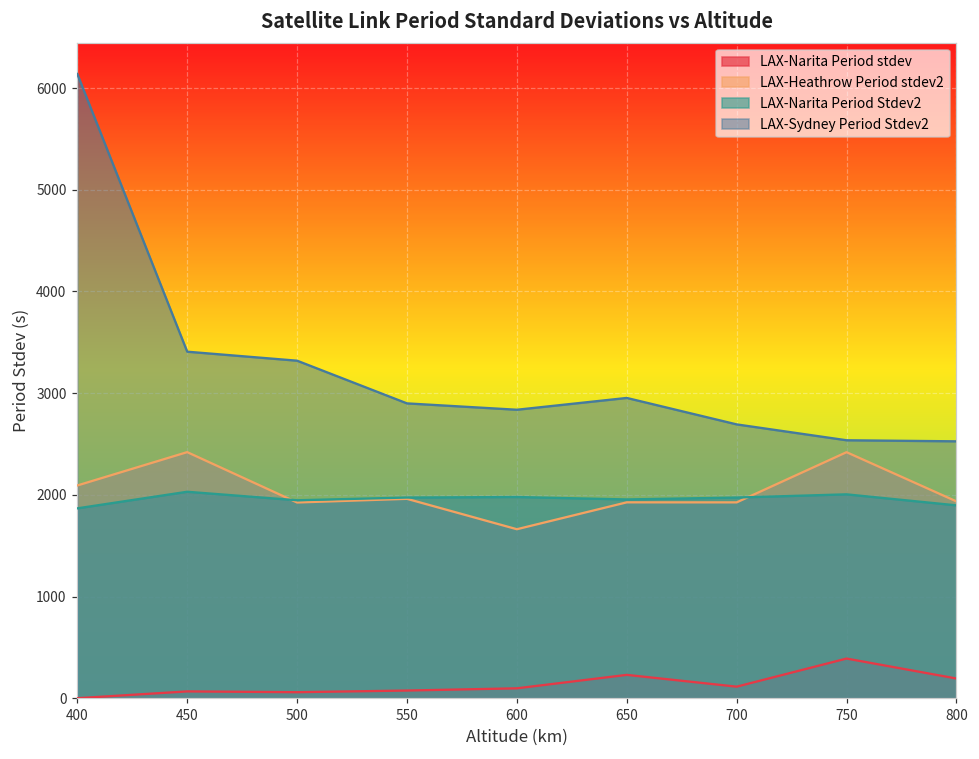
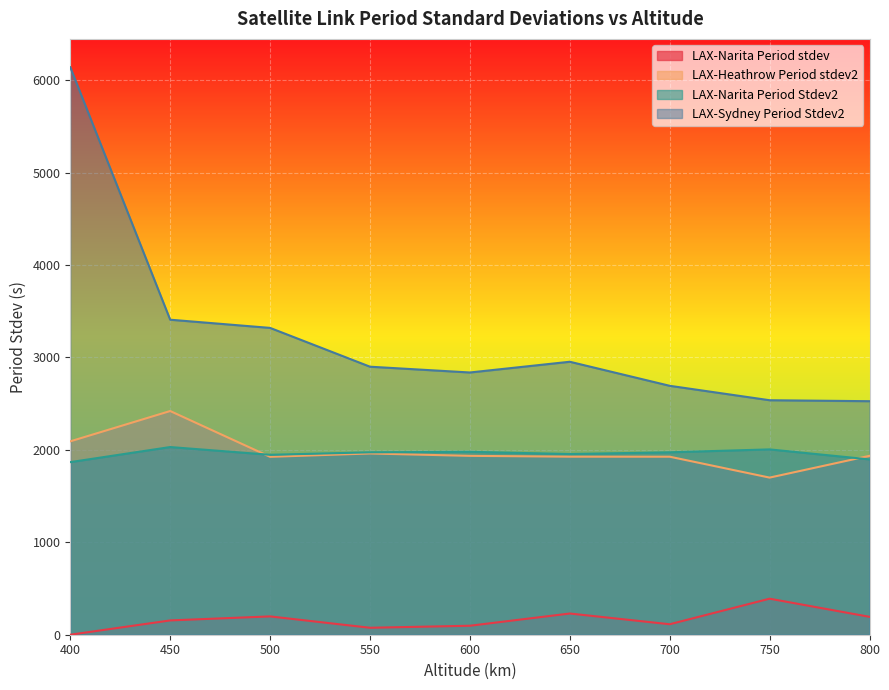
  {
    "LAX-Narita Period stdev": {
      "400": 0,
-     "450": 100,
-     "500": 100,
+     "450": 200,
+     "500": 200,
      "550": 100,
      "600": 100,
      "650": 200,
      "700": 100,
      "750": 400,
      "800": 200
    },
    "LAX-Heathrow Period stdev2": {
      "400": 2100,
      "450": 2400,
-     "600": 1700,
+     "600": 1900,
      "650": 1900,
      "700": 1900,
-     "750": 2400,
+     "750": 1700,
      "800": 1900
    }
  }
